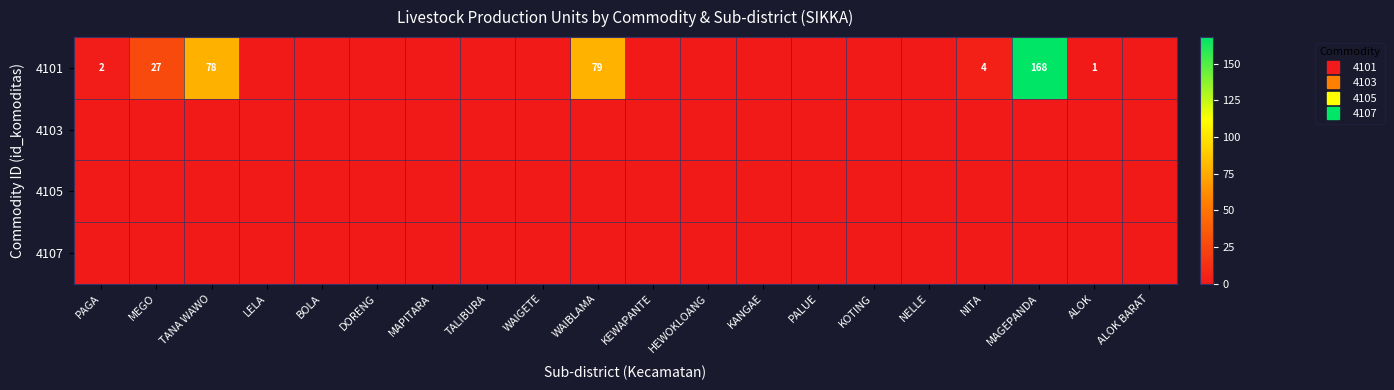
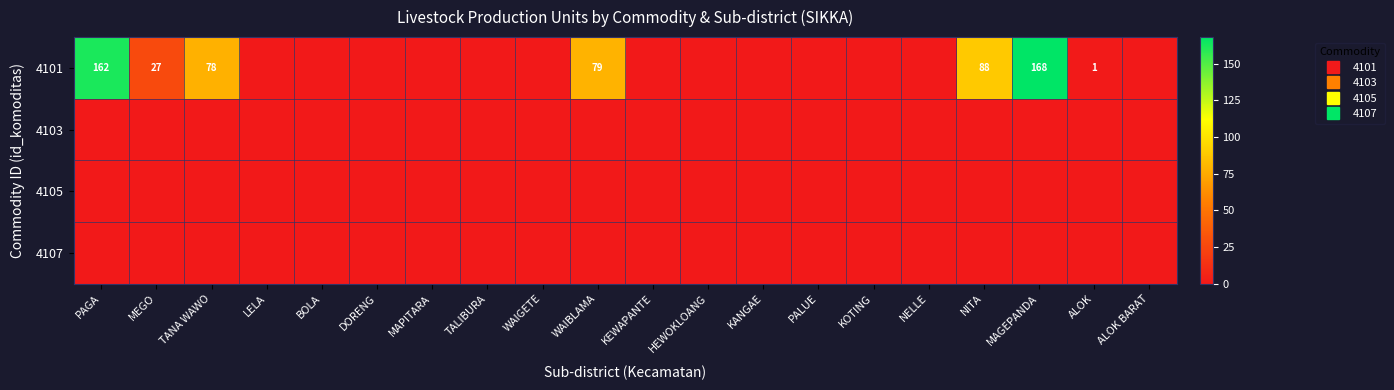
  {
    "4101": {
-     "PAGA": 2,
+     "PAGA": 162,
      "MEGO": 27,
      "TANA WAWO": 78,
      "WAIBLAMA": 79,
-     "NITA": 4,
+     "NITA": 88,
      "MAGEPANDA": 168,
      "ALOK": 1
    }
  }
